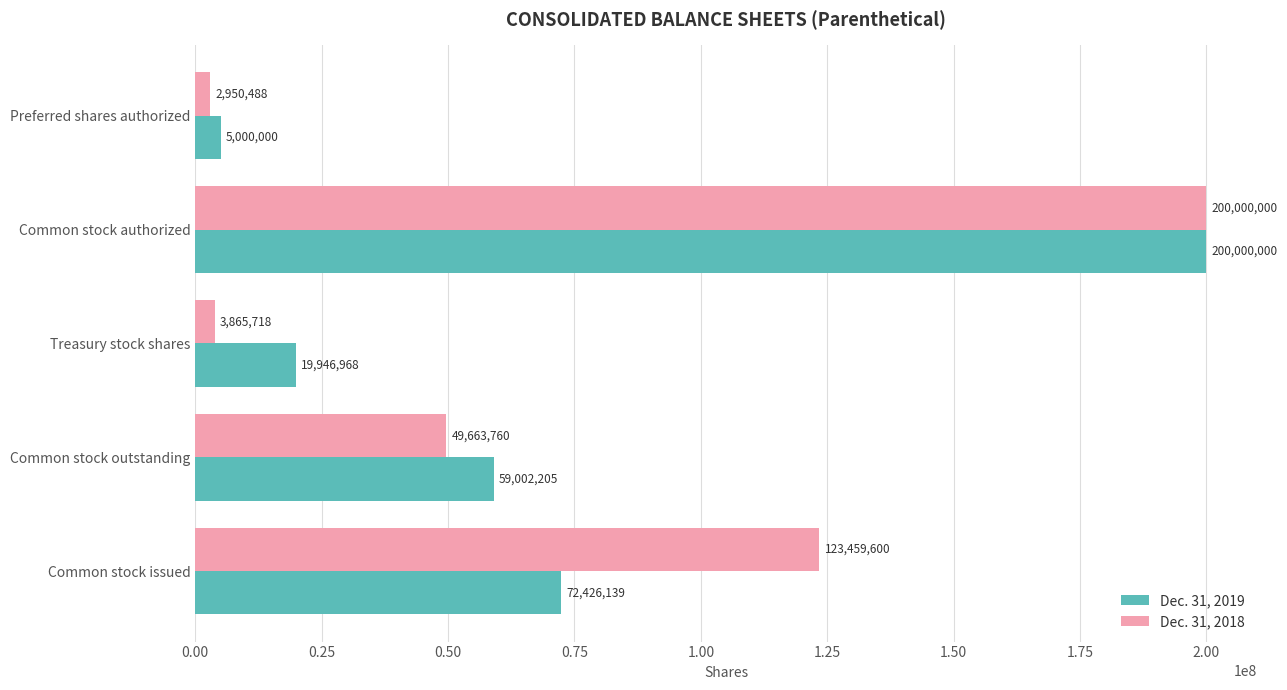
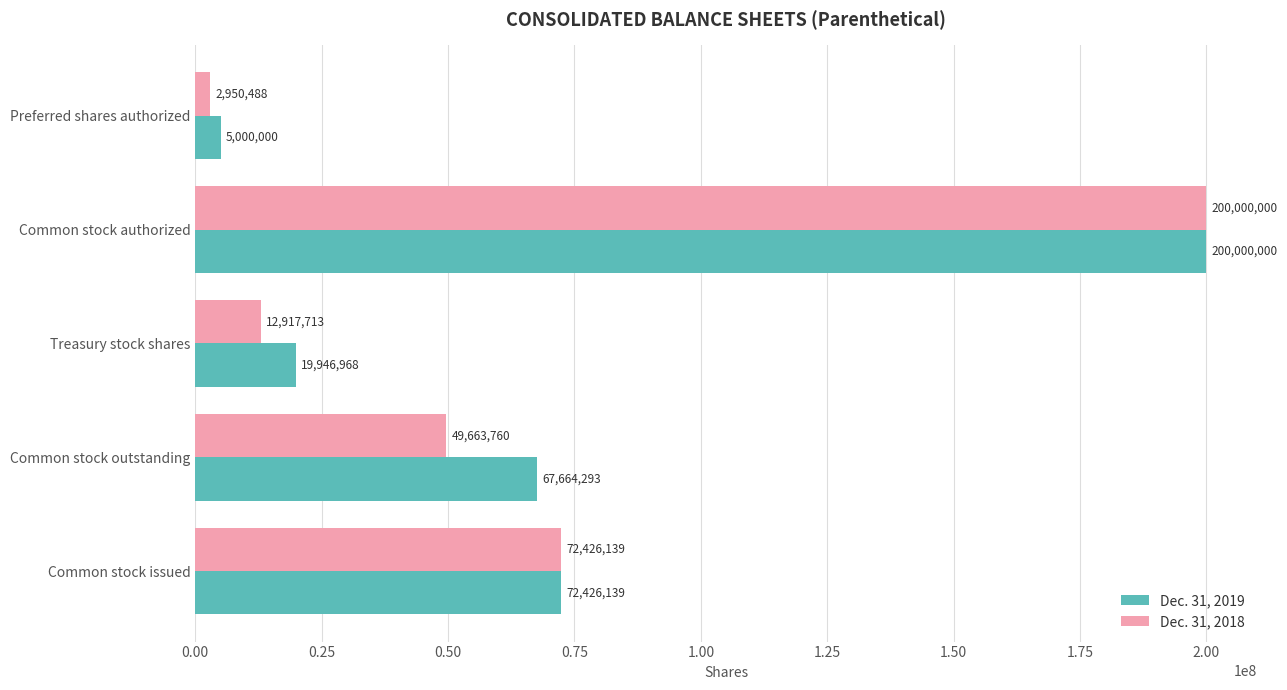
  {
    "Dec. 31, 2019": {
      "Preferred shares authorized": "5,000,000",
      "Common stock authorized": "200,000,000",
      "Treasury stock shares": "19,946,968",
-     "Common stock outstanding": "59,002,205",
+     "Common stock outstanding": "67,664,293",
      "Common stock issued": "72,426,139"
    },
    "Dec. 31, 2018": {
      "Preferred shares authorized": "2,950,488",
      "Common stock authorized": "200,000,000",
-     "Treasury stock shares": "3,865,718",
+     "Treasury stock shares": "12,917,713",
      "Common stock outstanding": "49,663,760",
-     "Common stock issued": "123,459,600"
+     "Common stock issued": "72,426,139"
    }
  }
